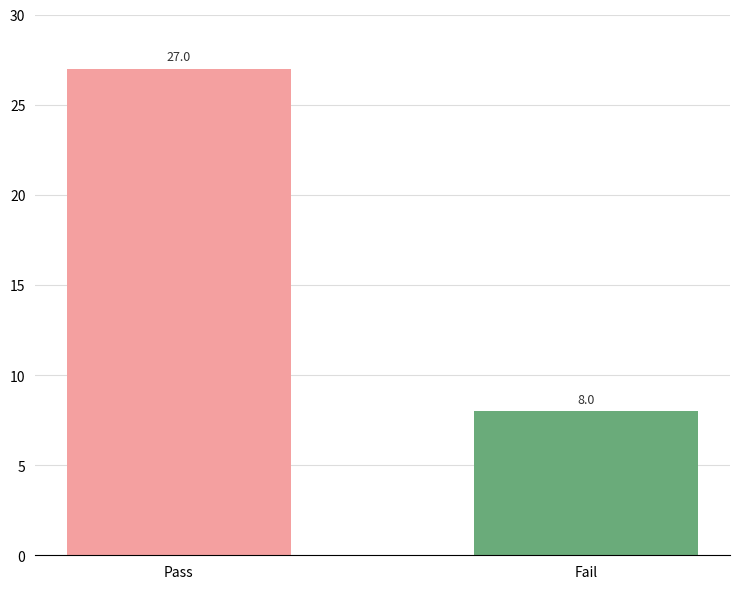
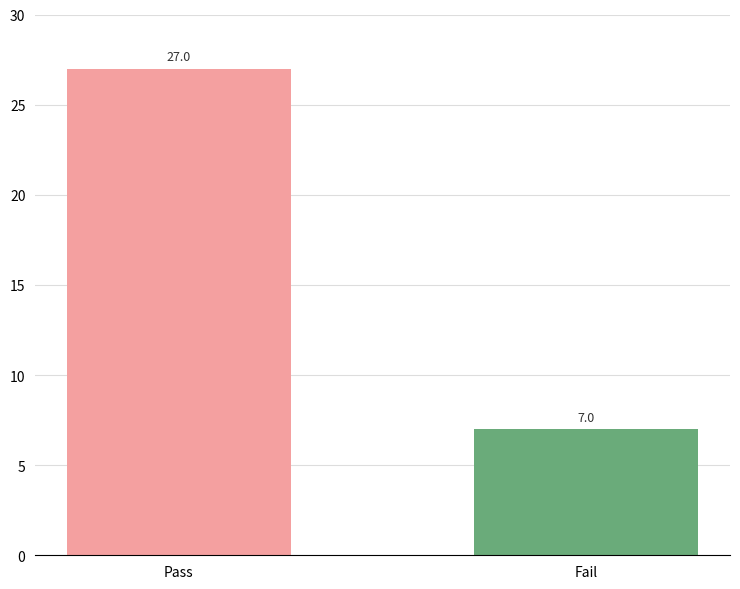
  {
    "Pass": 27.0,
-   "Fail": 8.0
+   "Fail": 7.0
  }
